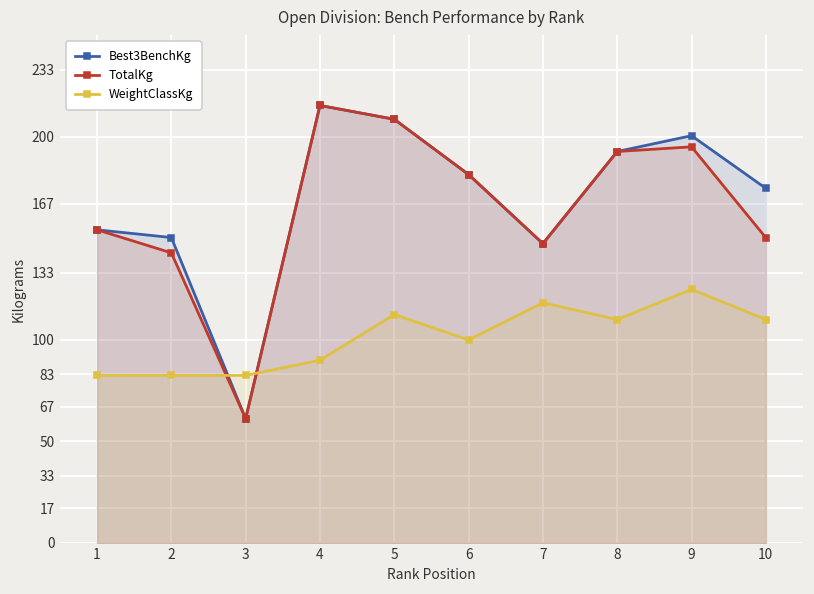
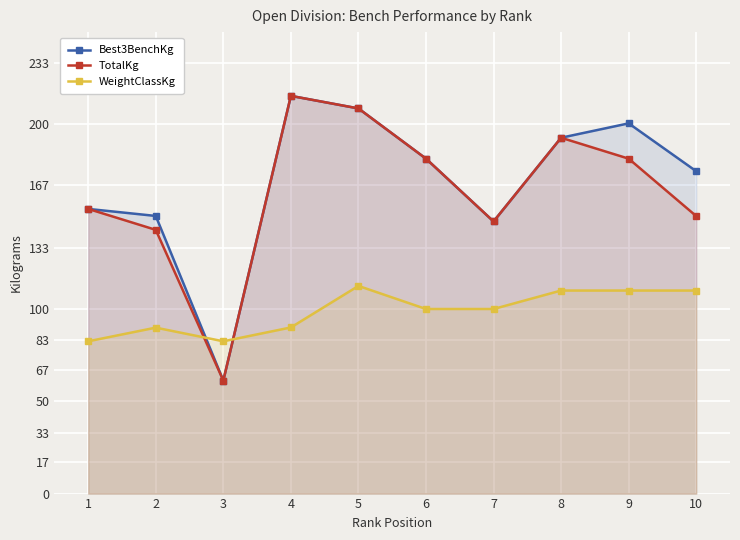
  {
    "Best3BenchKg": {
      "2": 150,
      "9": 201,
      "10": 175
    },
    "TotalKg": {
      "2": 143,
-     "9": 195,
+     "9": 181,
      "10": 150
    },
    "WeightClassKg": {
      "1": 83,
-     "2": 83,
+     "2": 90,
      "3": 83,
      "4": 90,
      "5": 113,
      "6": 100,
-     "7": 118,
+     "7": 100,
      "8": 110,
-     "9": 125,
+     "9": 110,
      "10": 110
    }
  }
